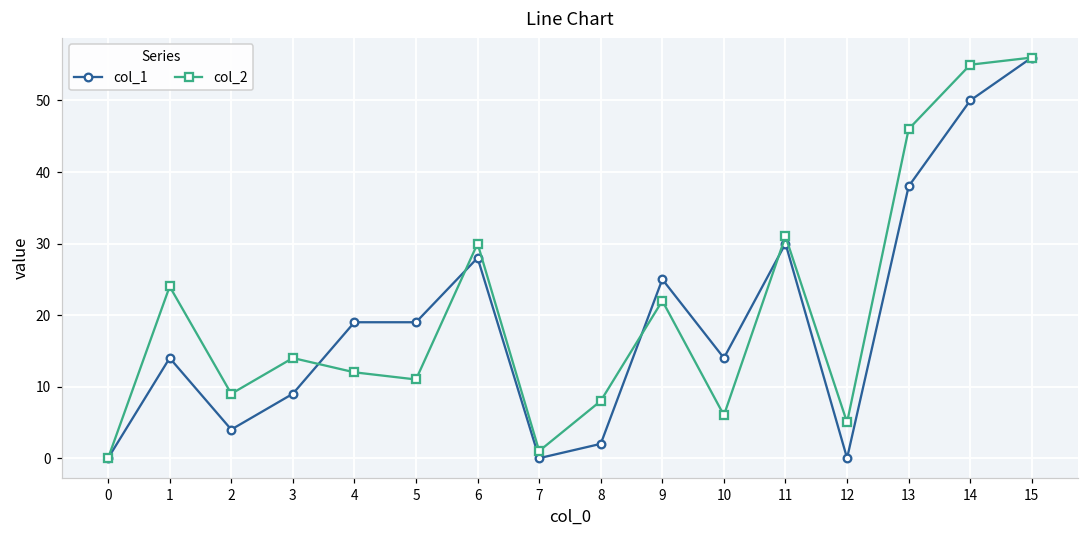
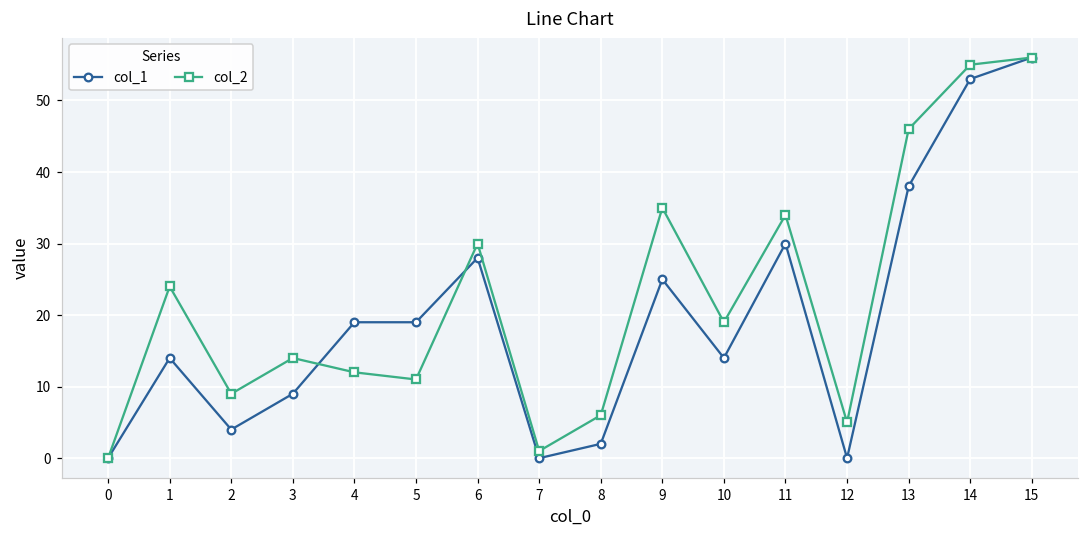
  {
    "col_1": {
      "1": 14,
      "2": 4,
      "3": 9,
      "4": 19,
      "5": 19,
      "6": 28,
      "7": 0,
      "8": 2,
      "9": 25,
      "10": 14,
      "11": 30,
      "12": 0,
      "13": 38,
-     "14": 50
+     "14": 53
    },
    "col_2": {
      "1": 24,
      "2": 9,
      "3": 14,
      "4": 12,
      "5": 11,
      "6": 30,
      "7": 1,
-     "8": 8,
-     "9": 22,
-     "10": 6,
-     "11": 31,
+     "8": 6,
+     "9": 35,
+     "10": 19,
+     "11": 34,
      "12": 5,
      "13": 46,
      "14": 55
    }
  }
